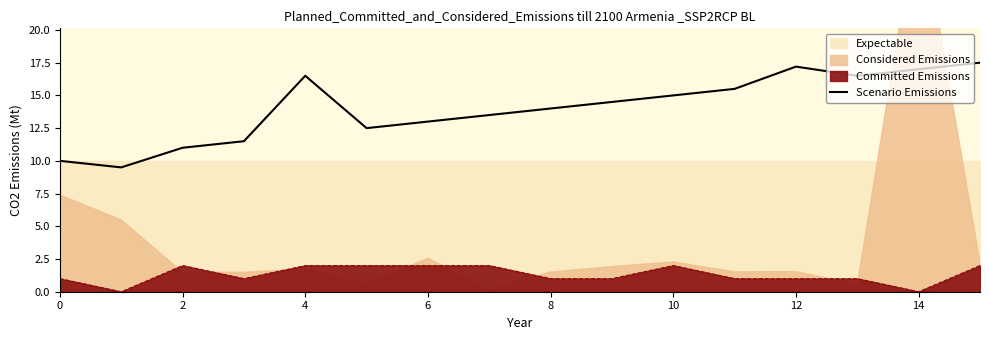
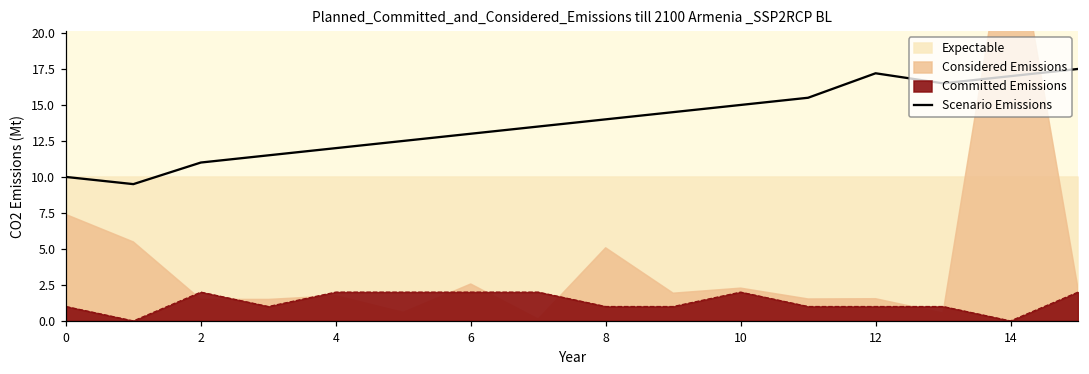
  {
    "Committed Emissions": {
      "0": 1.0,
      "2": 2.0,
      "4": 2.0,
      "6": 2.0,
      "8": 1.0,
      "10": 2.0,
      "12": 1.0,
      "14": 0.0
    },
    "Expectable": {
      "2": 10.0,
      "4": 10.0,
      "6": 10.0,
      "8": 10.0,
      "10": 10.0,
      "12": 10.0,
      "14": 10.0
    },
    "Considered Emissions": {
      "0": 7.4,
      "2": 1.5,
      "4": 1.7,
      "6": 2.6,
-     "8": 1.5,
+     "8": 5.1,
      "10": 2.3,
      "12": 1.5
    },
    "Scenario Emissions": {
      "2": 11.0,
-     "4": 16.5,
+     "4": 12.0,
      "6": 13.0,
      "8": 14.0,
      "10": 15.0,
      "12": 17.2
    }
  }
